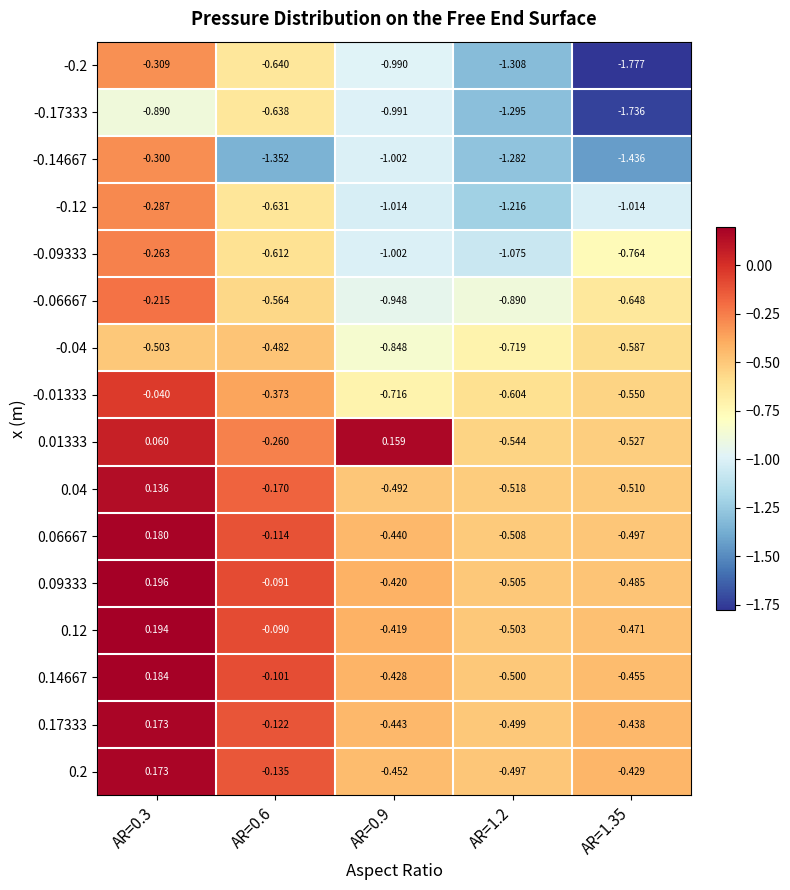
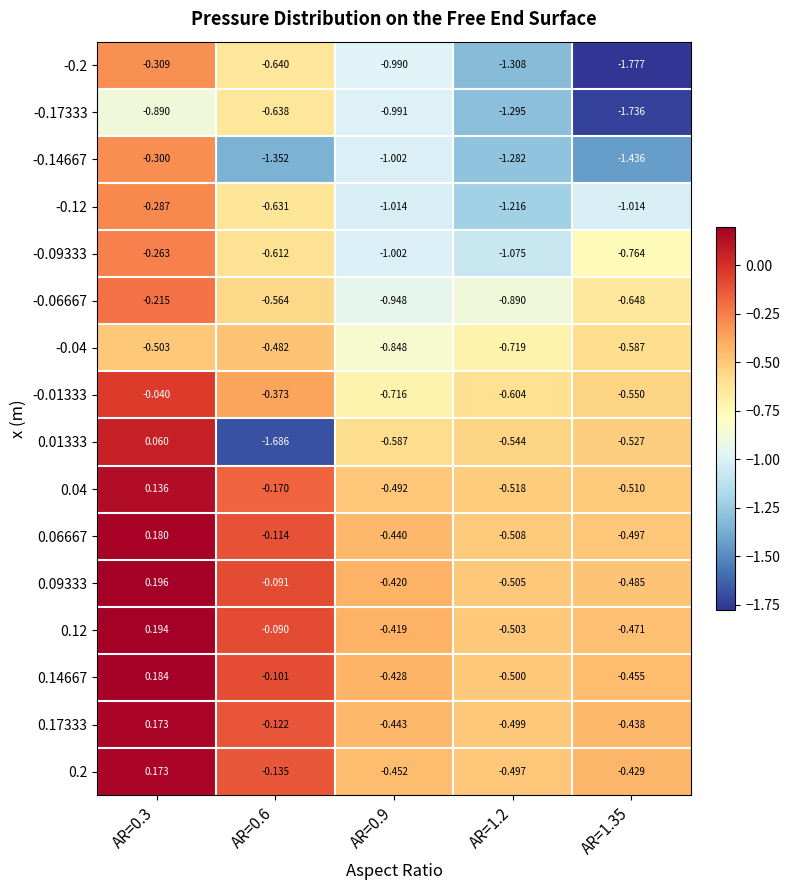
  {
    "-0.2": {
      "AR=0.3": -0.309,
      "AR=0.6": -0.640,
      "AR=0.9": -0.990,
      "AR=1.2": -1.308,
      "AR=1.35": -1.777
    },
    "-0.17333": {
      "AR=0.3": -0.890,
      "AR=0.6": -0.638,
      "AR=0.9": -0.991,
      "AR=1.2": -1.295,
      "AR=1.35": -1.736
    },
    "-0.14667": {
      "AR=0.3": -0.300,
      "AR=0.6": -1.352,
      "AR=0.9": -1.002,
      "AR=1.2": -1.282,
      "AR=1.35": -1.436
    },
    "-0.12": {
      "AR=0.3": -0.287,
      "AR=0.6": -0.631,
      "AR=0.9": -1.014,
      "AR=1.2": -1.216,
      "AR=1.35": -1.014
    },
    "-0.09333": {
      "AR=0.3": -0.263,
      "AR=0.6": -0.612,
      "AR=0.9": -1.002,
      "AR=1.2": -1.075,
      "AR=1.35": -0.764
    },
    "-0.06667": {
      "AR=0.3": -0.215,
      "AR=0.6": -0.564,
      "AR=0.9": -0.948,
      "AR=1.2": -0.890,
      "AR=1.35": -0.648
    },
    "-0.04": {
      "AR=0.3": -0.503,
      "AR=0.6": -0.482,
      "AR=0.9": -0.848,
      "AR=1.2": -0.719,
      "AR=1.35": -0.587
    },
    "-0.01333": {
      "AR=0.3": -0.040,
      "AR=0.6": -0.373,
      "AR=0.9": -0.716,
      "AR=1.2": -0.604,
      "AR=1.35": -0.550
    },
    "0.01333": {
      "AR=0.3": 0.060,
-     "AR=0.6": -0.260,
-     "AR=0.9": 0.159,
+     "AR=0.6": -1.686,
+     "AR=0.9": -0.587,
      "AR=1.2": -0.544,
      "AR=1.35": -0.527
    },
    "0.04": {
      "AR=0.3": 0.136,
      "AR=0.6": -0.170,
      "AR=0.9": -0.492,
      "AR=1.2": -0.518,
      "AR=1.35": -0.510
    },
    "0.06667": {
      "AR=0.3": 0.180,
      "AR=0.6": -0.114,
      "AR=0.9": -0.440,
      "AR=1.2": -0.508,
      "AR=1.35": -0.497
    },
    "0.09333": {
      "AR=0.3": 0.196,
      "AR=0.6": -0.091,
      "AR=0.9": -0.420,
      "AR=1.2": -0.505,
      "AR=1.35": -0.485
    },
    "0.12": {
      "AR=0.3": 0.194,
      "AR=0.6": -0.090,
      "AR=0.9": -0.419,
      "AR=1.2": -0.503,
      "AR=1.35": -0.471
    },
    "0.14667": {
      "AR=0.3": 0.184,
      "AR=0.6": -0.101,
      "AR=0.9": -0.428,
      "AR=1.2": -0.500,
      "AR=1.35": -0.455
    },
    "0.17333": {
      "AR=0.3": 0.173,
      "AR=0.6": -0.122,
      "AR=0.9": -0.443,
      "AR=1.2": -0.499,
      "AR=1.35": -0.438
    },
    "0.2": {
      "AR=0.3": 0.173,
      "AR=0.6": -0.135,
      "AR=0.9": -0.452,
      "AR=1.2": -0.497,
      "AR=1.35": -0.429
    }
  }
